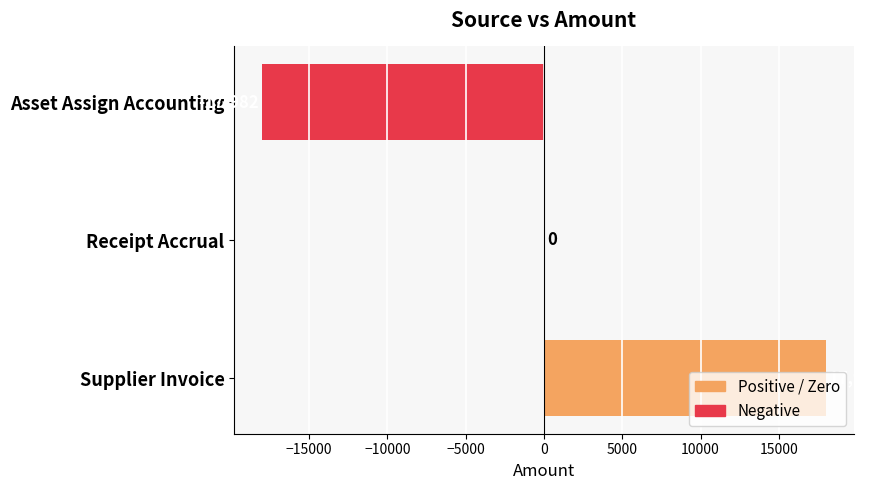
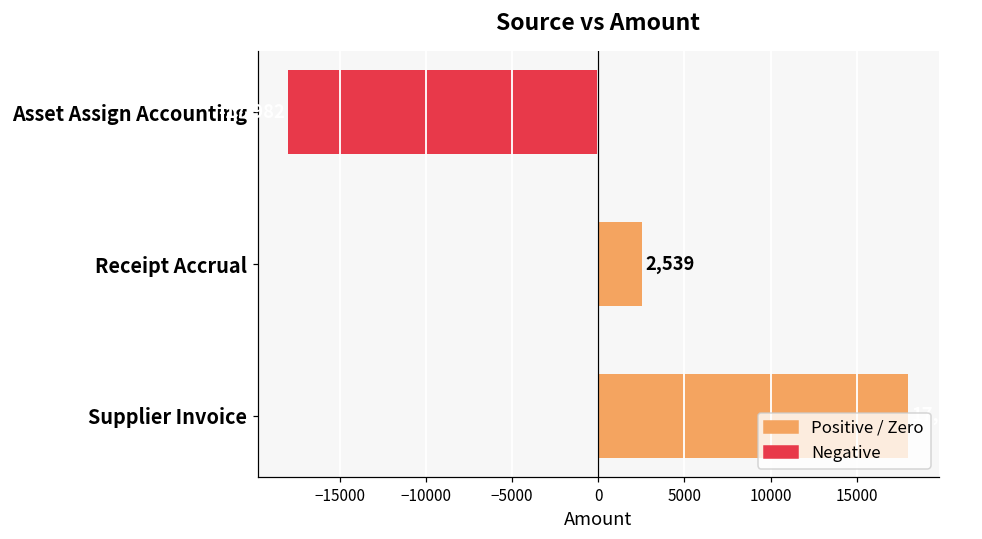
  {
-   "Receipt Accrual": "0"
+   "Receipt Accrual": "2,539"
  }
